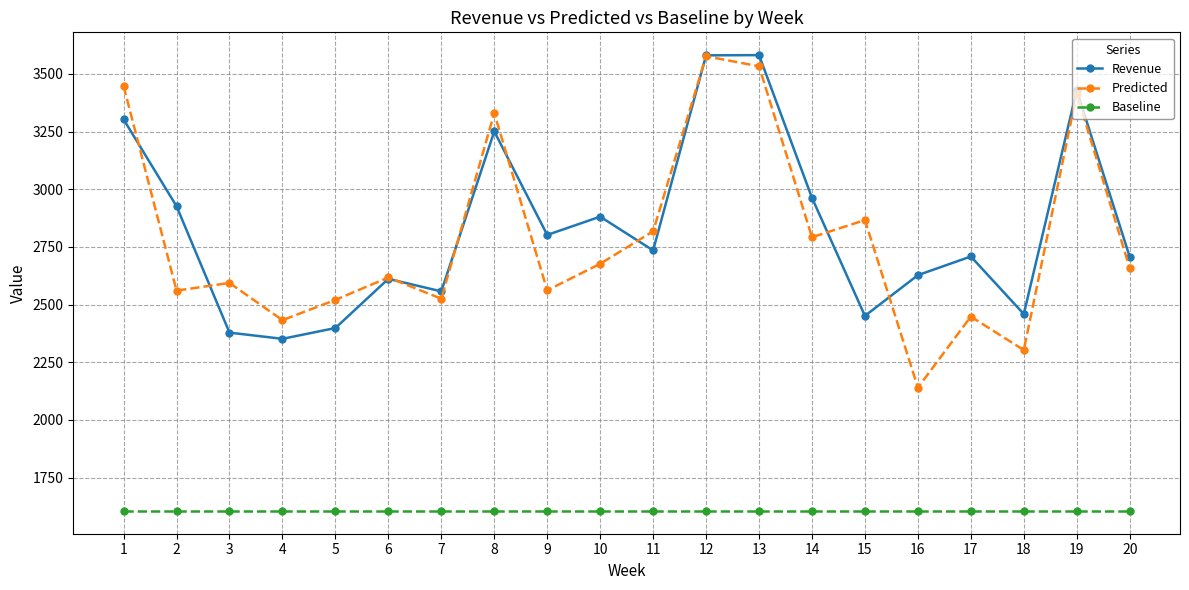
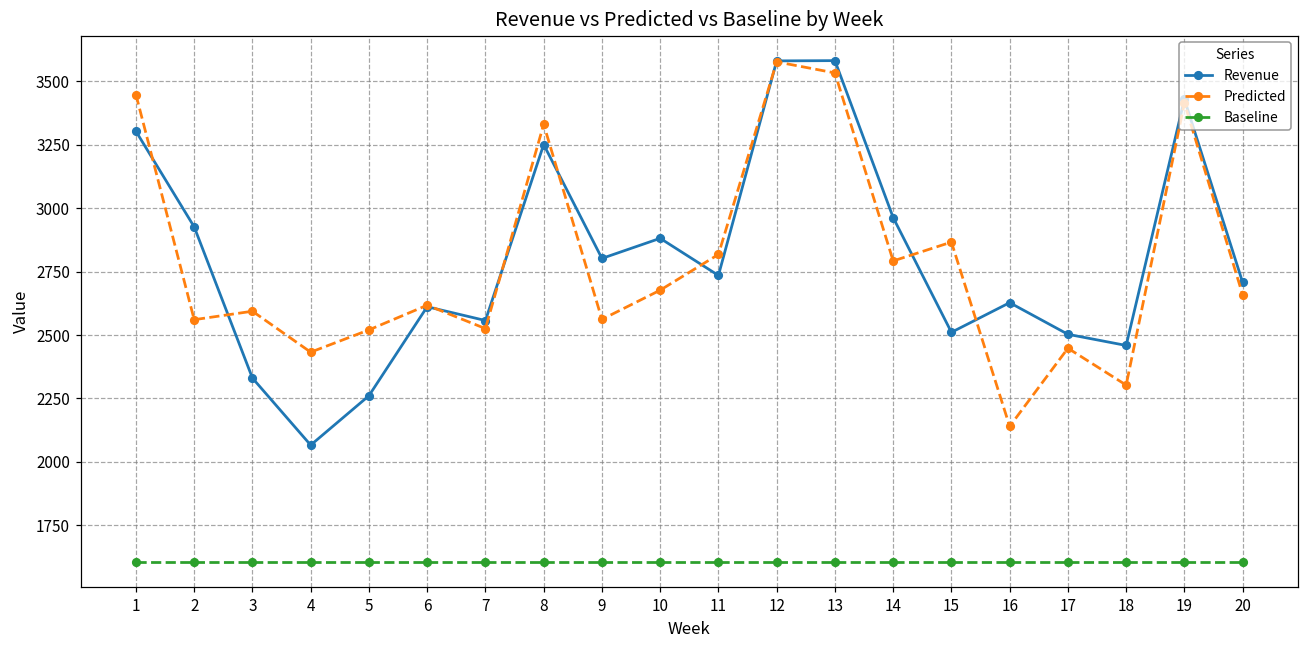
  {
    "Revenue": {
      "1": 3300,
      "2": 2930,
-     "3": 2380,
-     "4": 2350,
-     "5": 2400,
+     "3": 2330,
+     "4": 2070,
+     "5": 2260,
      "7": 2560,
      "8": 3250,
      "9": 2800,
      "10": 2880,
      "11": 2730,
      "13": 3580,
      "14": 2960,
-     "15": 2450,
+     "15": 2510,
      "16": 2630,
-     "17": 2710,
+     "17": 2500,
      "18": 2460,
      "20": 2710
    },
    "Predicted": {
      "1": 3450,
      "2": 2560,
      "3": 2590,
      "4": 2430,
      "5": 2520,
      "7": 2530,
      "8": 3330,
      "9": 2560,
      "10": 2680,
      "11": 2820,
      "13": 3530,
      "14": 2790,
      "15": 2870,
      "16": 2140,
      "17": 2450,
      "18": 2300,
      "20": 2660
    },
    "Baseline": {
      "1": 1610,
      "2": 1610,
      "3": 1610,
      "4": 1610,
      "5": 1610,
      "6": 1610,
      "7": 1610,
      "8": 1610,
      "9": 1610,
      "10": 1610,
      "11": 1610,
      "12": 1610,
      "13": 1610,
      "14": 1610,
      "15": 1610,
      "16": 1610,
      "17": 1610,
      "18": 1610,
      "19": 1610,
      "20": 1610
    }
  }
